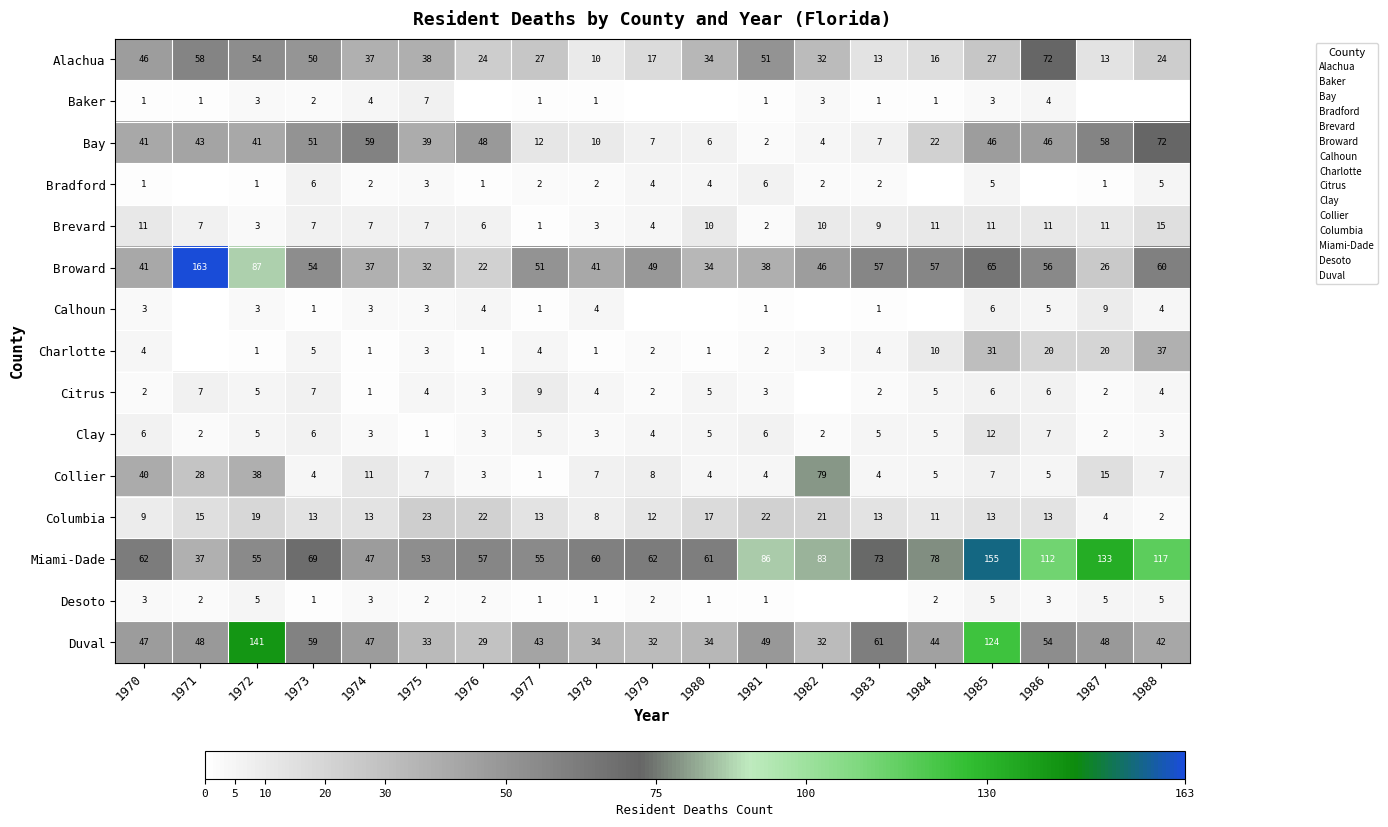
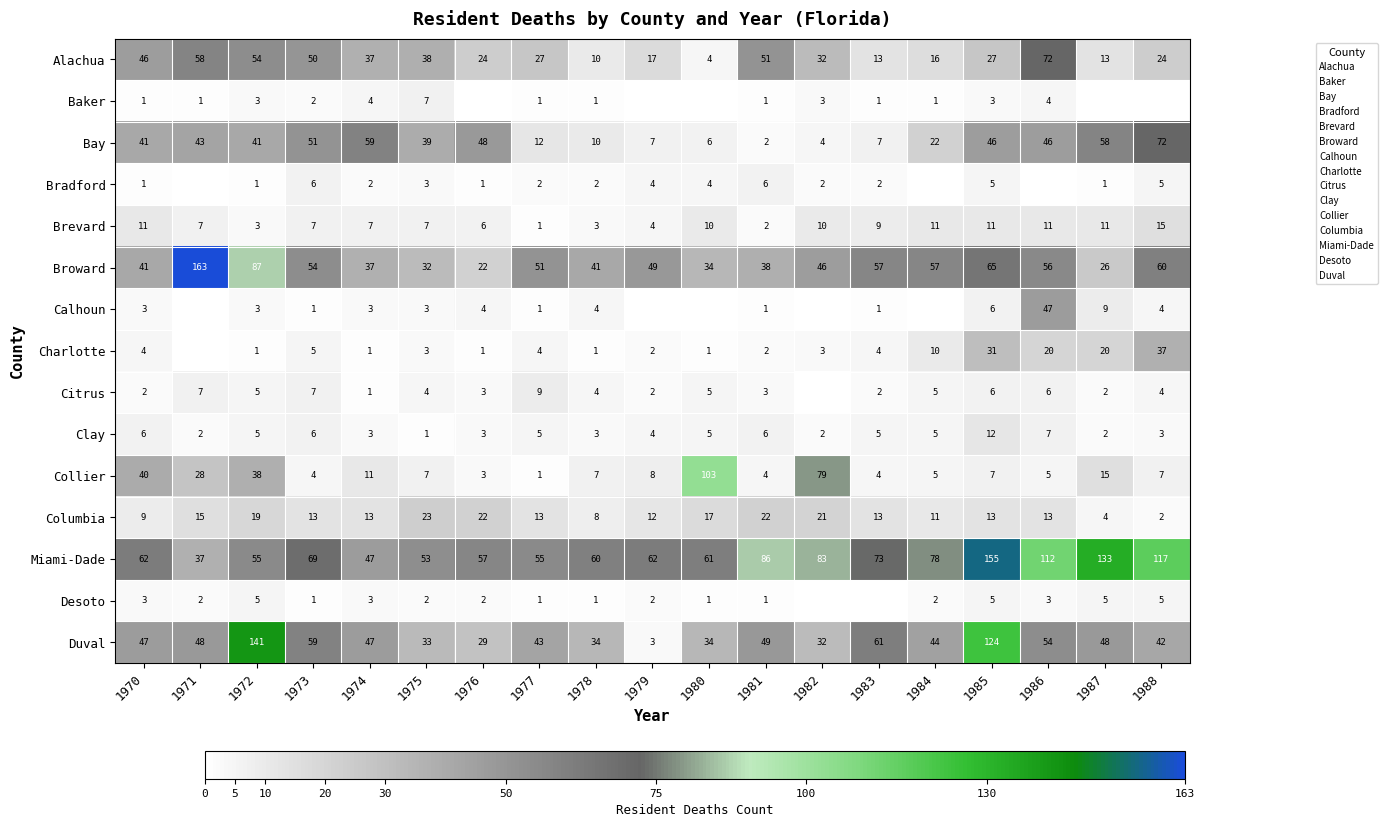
  {
    "Alachua": {
      "1970": 46,
      "1971": 58,
      "1972": 54,
      "1973": 50,
      "1974": 37,
      "1975": 38,
      "1976": 24,
      "1977": 27,
      "1978": 10,
      "1979": 17,
-     "1980": 34,
+     "1980": 4,
      "1981": 51,
      "1982": 32,
      "1983": 13,
      "1984": 16,
      "1985": 27,
      "1986": 72,
      "1987": 13,
      "1988": 24
    },
    "Calhoun": {
      "1970": 3,
      "1972": 3,
      "1973": 1,
      "1974": 3,
      "1975": 3,
      "1976": 4,
      "1977": 1,
      "1978": 4,
      "1981": 1,
      "1983": 1,
      "1985": 6,
-     "1986": 5,
+     "1986": 47,
      "1987": 9,
      "1988": 4
    },
    "Collier": {
      "1970": 40,
      "1971": 28,
      "1972": 38,
      "1973": 4,
      "1974": 11,
      "1975": 7,
      "1976": 3,
      "1977": 1,
      "1978": 7,
      "1979": 8,
-     "1980": 4,
+     "1980": 103,
      "1981": 4,
      "1982": 79,
      "1983": 4,
      "1984": 5,
      "1985": 7,
      "1986": 5,
      "1987": 15,
      "1988": 7
    },
    "Duval": {
      "1970": 47,
      "1971": 48,
      "1972": 141,
      "1973": 59,
      "1974": 47,
      "1975": 33,
      "1976": 29,
      "1977": 43,
      "1978": 34,
-     "1979": 32,
+     "1979": 3,
      "1980": 34,
      "1981": 49,
      "1982": 32,
      "1983": 61,
      "1984": 44,
      "1985": 124,
      "1986": 54,
      "1987": 48,
      "1988": 42
    }
  }
